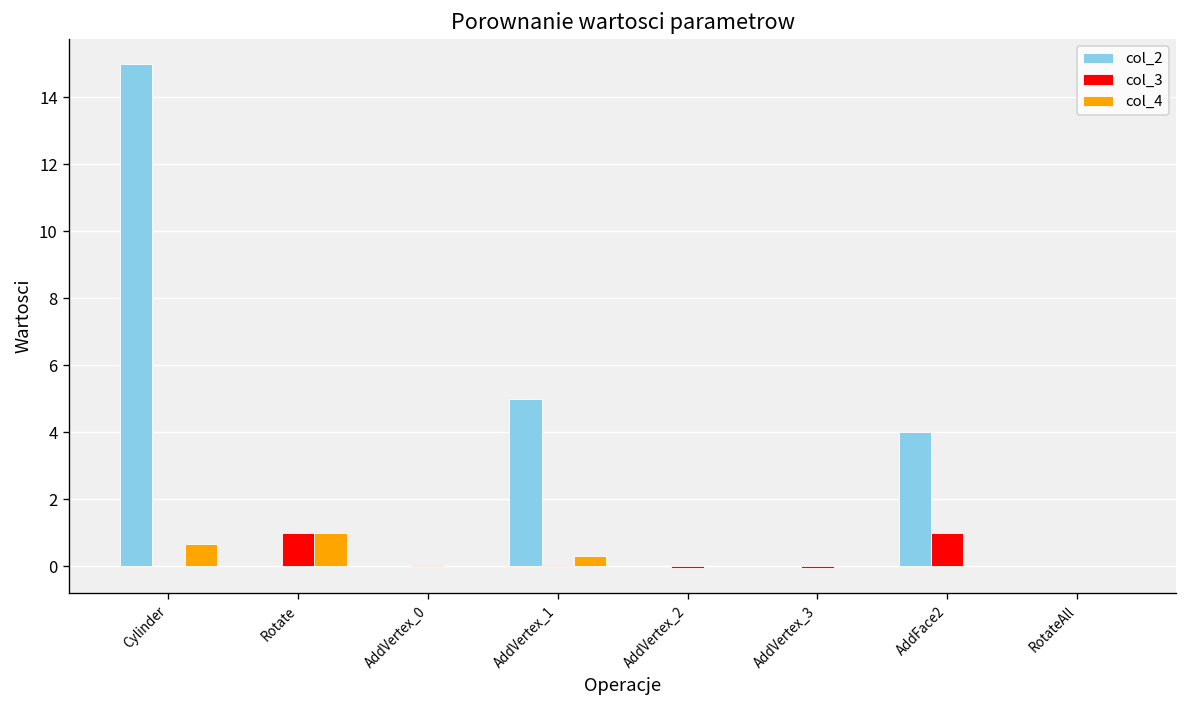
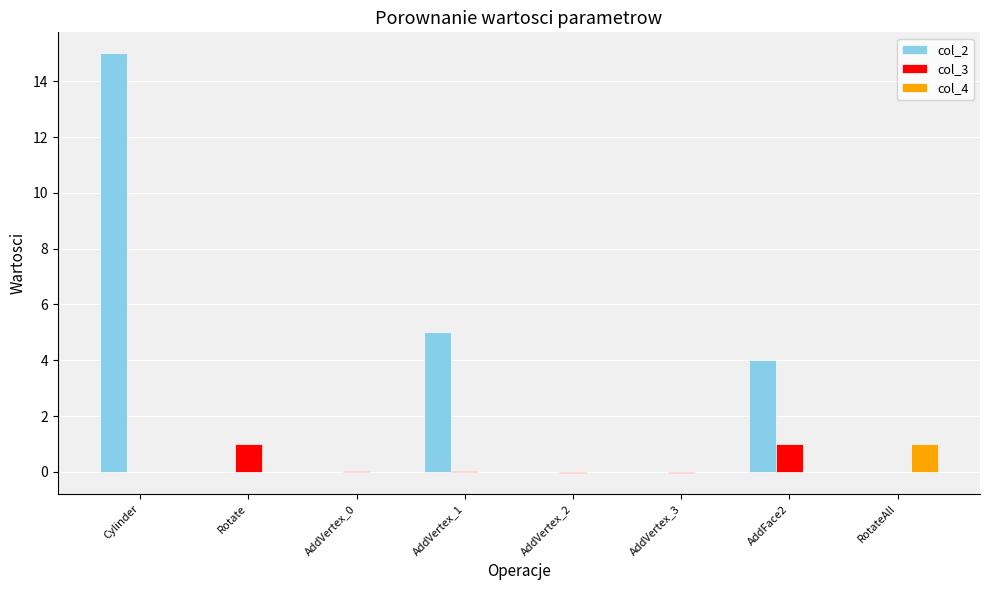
  {
    "col_2": {
      "Cylinder": 15.0,
      "Rotate": 0.0,
      "AddVertex_0": 0.0,
      "AddVertex_1": 5.0,
      "AddVertex_2": 0.0,
      "AddVertex_3": 0.0,
      "AddFace2": 4.0,
      "RotateAll": 0.0
    },
    "col_3": {
      "Rotate": 1.0,
      "AddFace2": 1.0,
      "RotateAll": 0.0
    },
    "col_4": {
-     "Cylinder": 0.7,
-     "Rotate": 1,
-     "AddVertex_1": 0.3,
+     "Cylinder": 0.0,
+     "Rotate": 0,
+     "AddVertex_1": 0.0,
      "AddFace2": 0.0,
-     "RotateAll": 0
+     "RotateAll": 1
    }
  }
